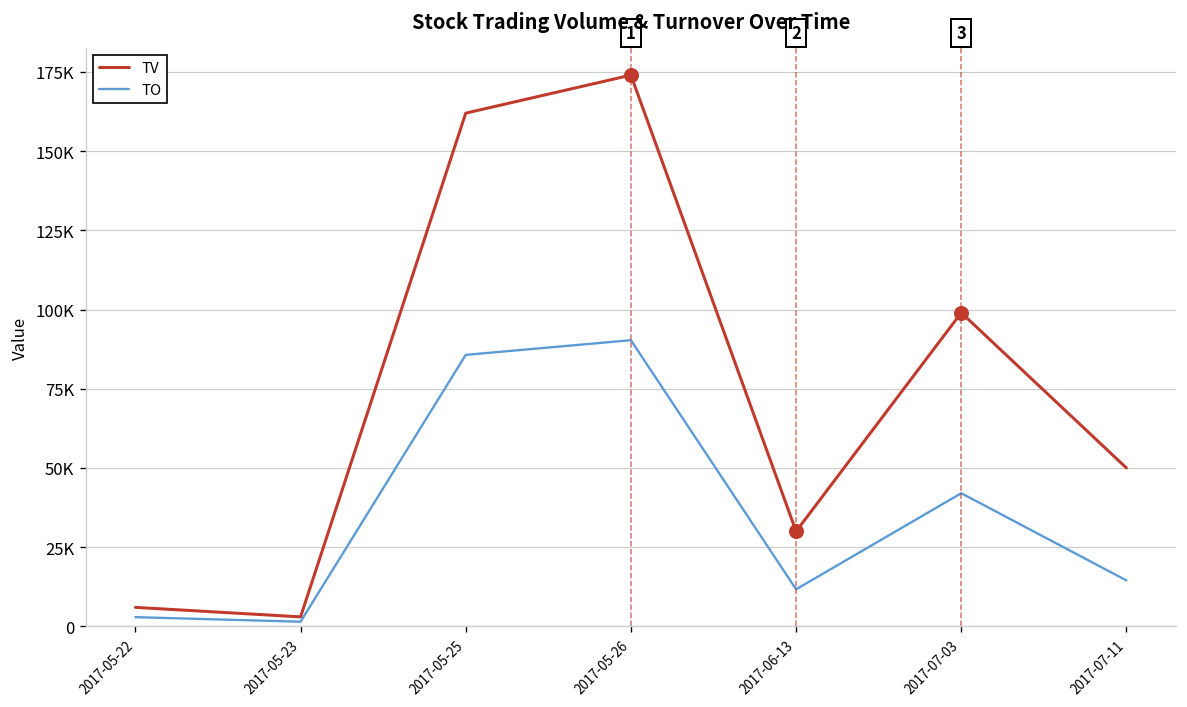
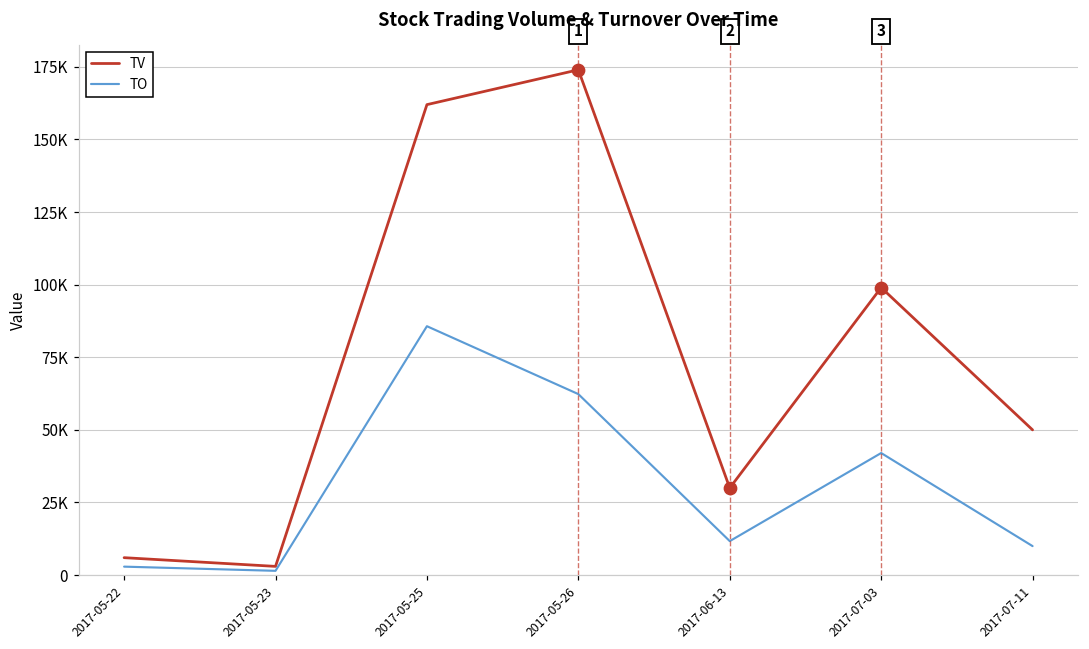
  {
    "TO": {
      "2017-05-22": 3000,
      "2017-05-23": 1000,
      "2017-05-25": 86000,
-     "2017-05-26": 90000,
+     "2017-05-26": 62000,
      "2017-06-13": 12000,
      "2017-07-03": 42000,
-     "2017-07-11": 15000
+     "2017-07-11": 10000
    }
  }
